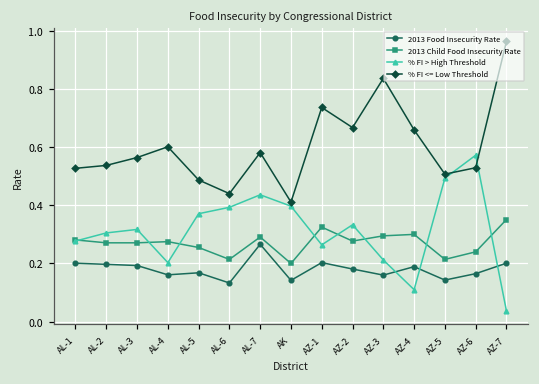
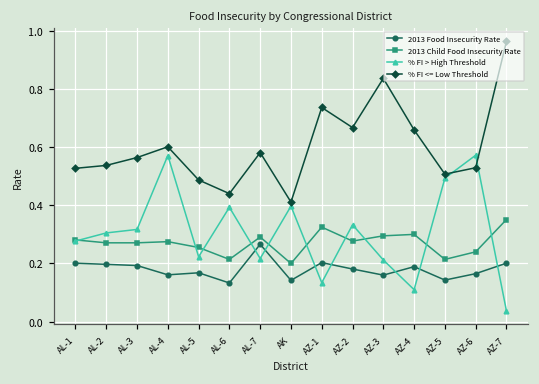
  {
    "% FI > High Threshold": {
      "AL-2": 0.31,
      "AL-3": 0.32,
-     "AL-4": 0.20,
-     "AL-5": 0.37,
+     "AL-4": 0.57,
+     "AL-5": 0.22,
      "AL-6": 0.39,
-     "AL-7": 0.44,
+     "AL-7": 0.22,
      "AK": 0.40,
-     "AZ-1": 0.26,
+     "AZ-1": 0.13,
      "AZ-2": 0.33,
      "AZ-3": 0.21,
      "AZ-4": 0.11,
      "AZ-5": 0.49,
      "AZ-6": 0.57,
      "AZ-7": 0.04
    }
  }
